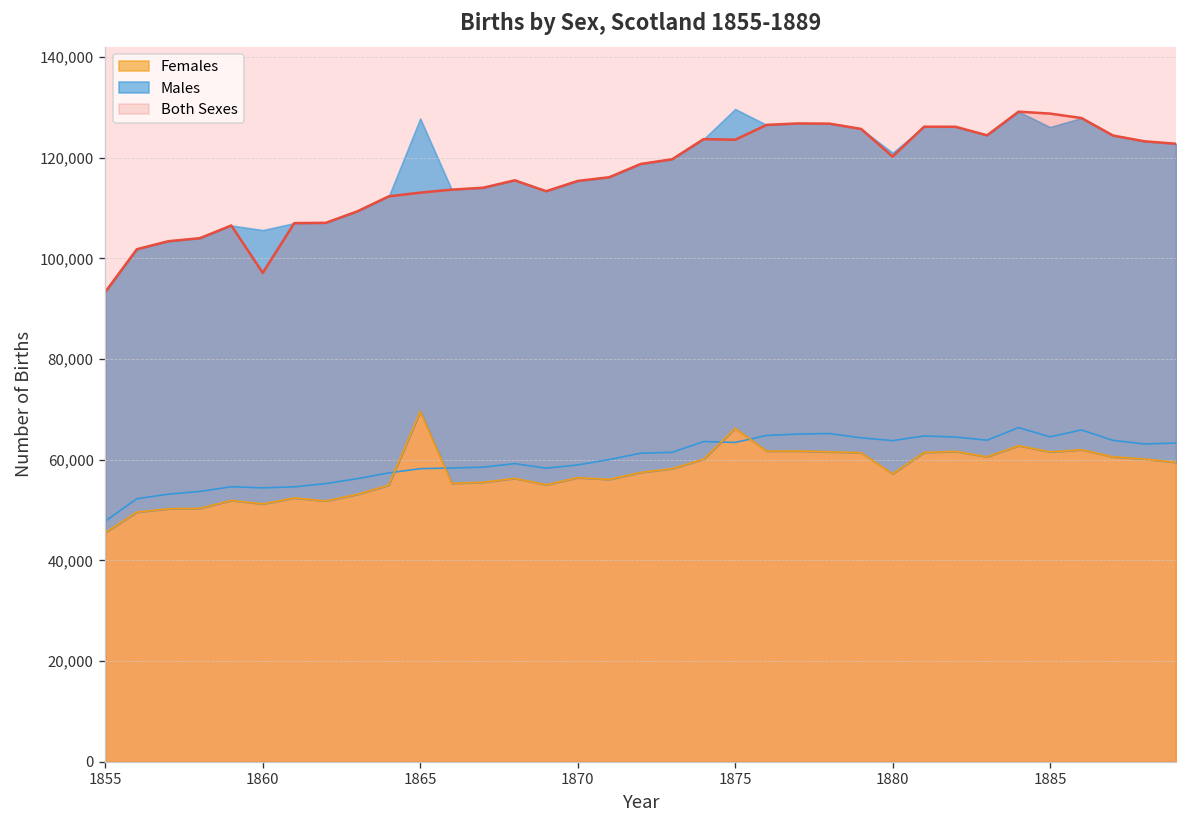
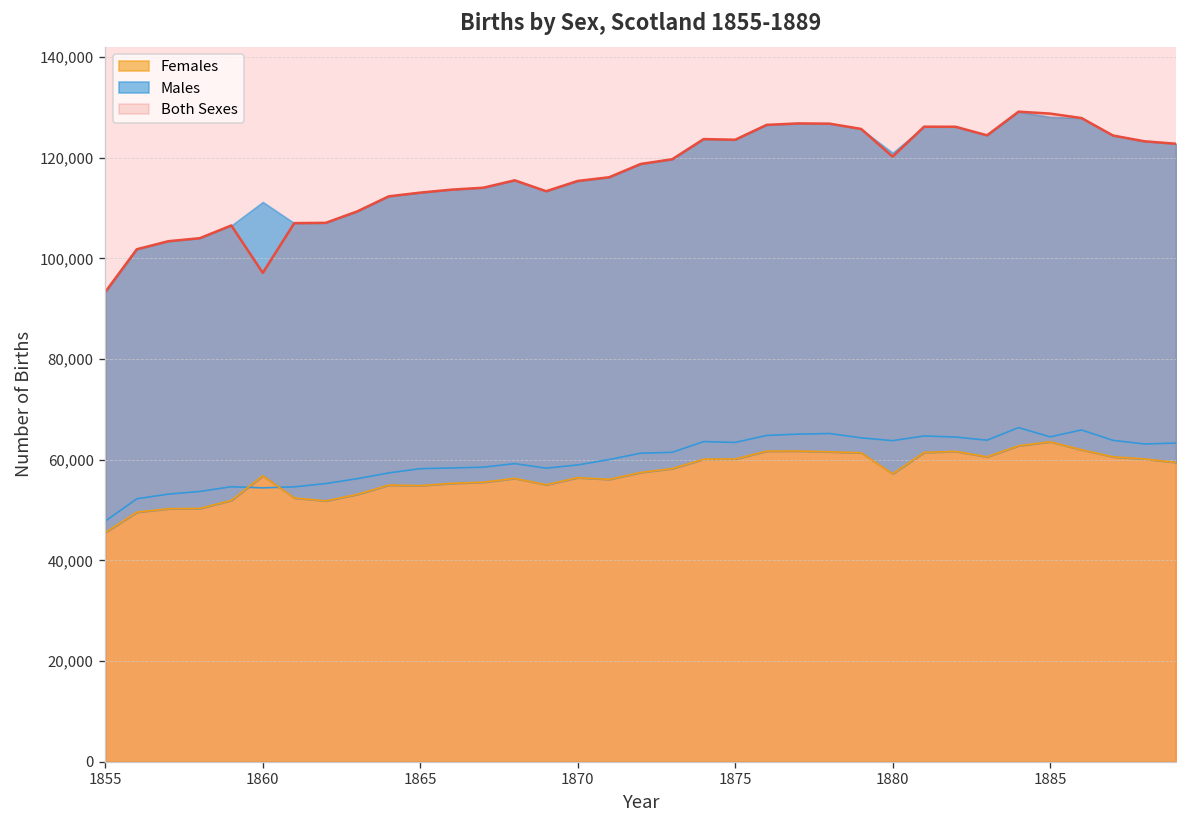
  {
    "Females": {
      "1855": "46,000",
-     "1860": "51,000",
-     "1865": "70,000",
+     "1860": "57,000",
+     "1865": "55,000",
      "1870": "56,000",
-     "1875": "66,000",
+     "1875": "60,000",
      "1880": "57,000",
-     "1885": "62,000"
+     "1885": "64,000"
    },
    "Both Sexes": {
      "1860": "97,000",
      "1880": "120,000",
      "1885": "129,000"
    }
  }
